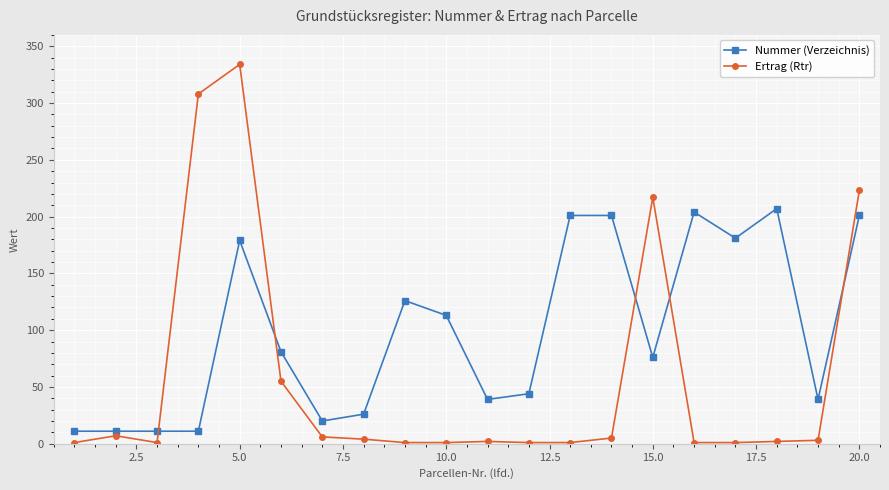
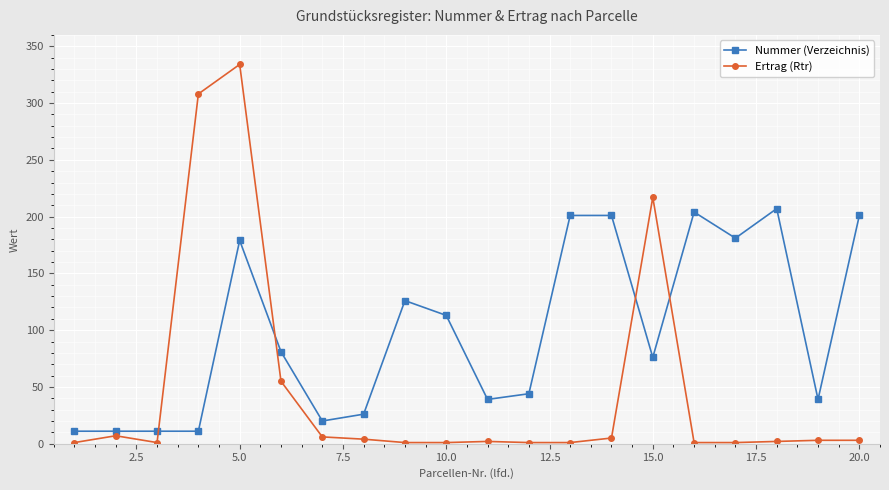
  {
    "Nummer (Verzeichnis)": {
      "5.0": 179,
      "10.0": 113,
      "15.0": 76,
      "20.0": 201
    },
    "Ertrag (Rtr)": {
      "5.0": 334,
      "10.0": 1,
      "15.0": 217,
-     "20.0": 223
+     "20.0": 3
    }
  }
